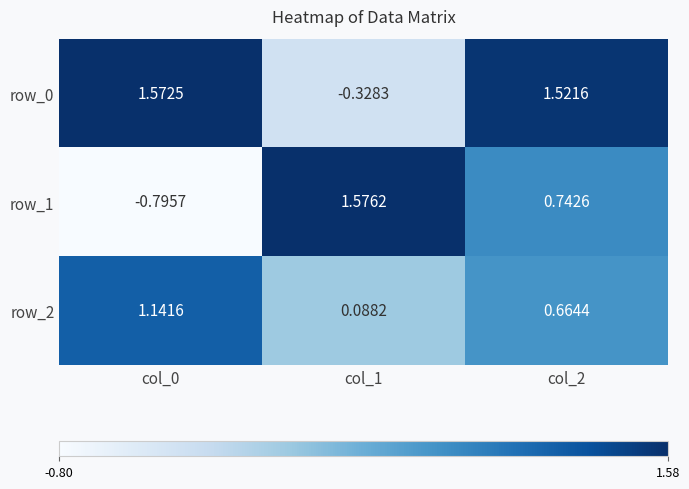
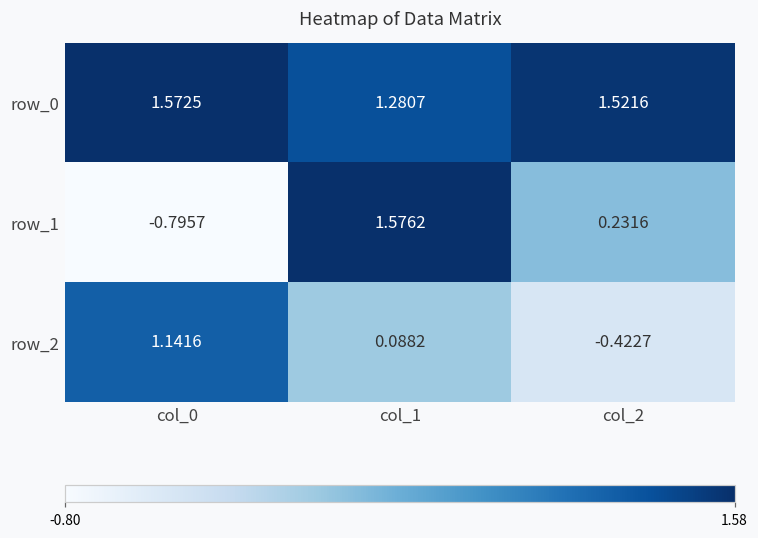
  {
    "row_0": {
      "col_0": 1.5725,
-     "col_1": -0.3283,
+     "col_1": 1.2807,
      "col_2": 1.5216
    },
    "row_1": {
      "col_0": -0.7957,
      "col_1": 1.5762,
-     "col_2": 0.7426
+     "col_2": 0.2316
    },
    "row_2": {
      "col_0": 1.1416,
      "col_1": 0.0882,
-     "col_2": 0.6644
+     "col_2": -0.4227
    }
  }
